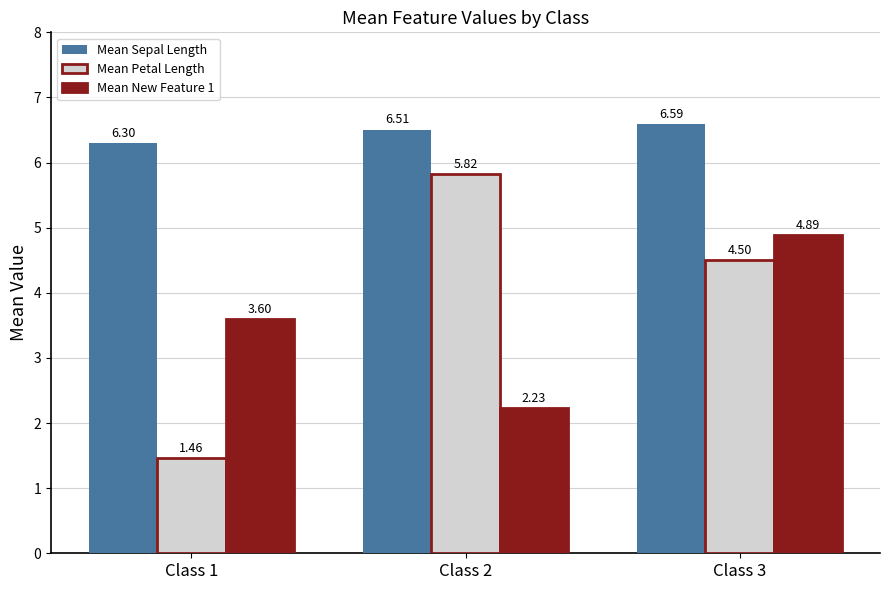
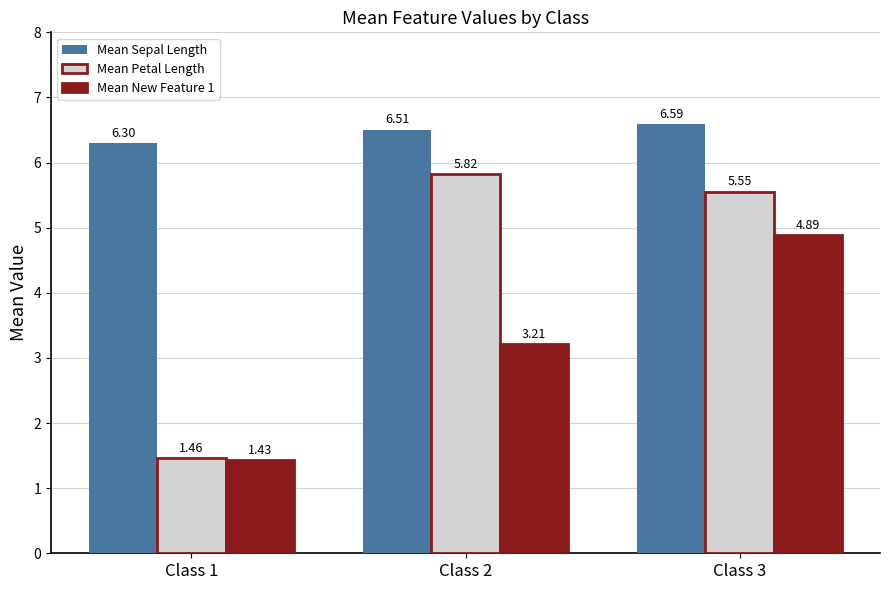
  {
    "Mean Sepal Length": {
      "Class 1": 6.30,
      "Class 2": 6.51,
      "Class 3": 6.59
    },
    "Mean Petal Length": {
      "Class 1": 1.46,
      "Class 2": 5.82,
-     "Class 3": 4.50
+     "Class 3": 5.55
    },
    "Mean New Feature 1": {
-     "Class 1": 3.60,
-     "Class 2": 2.23,
+     "Class 1": 1.43,
+     "Class 2": 3.21,
      "Class 3": 4.89
    }
  }
